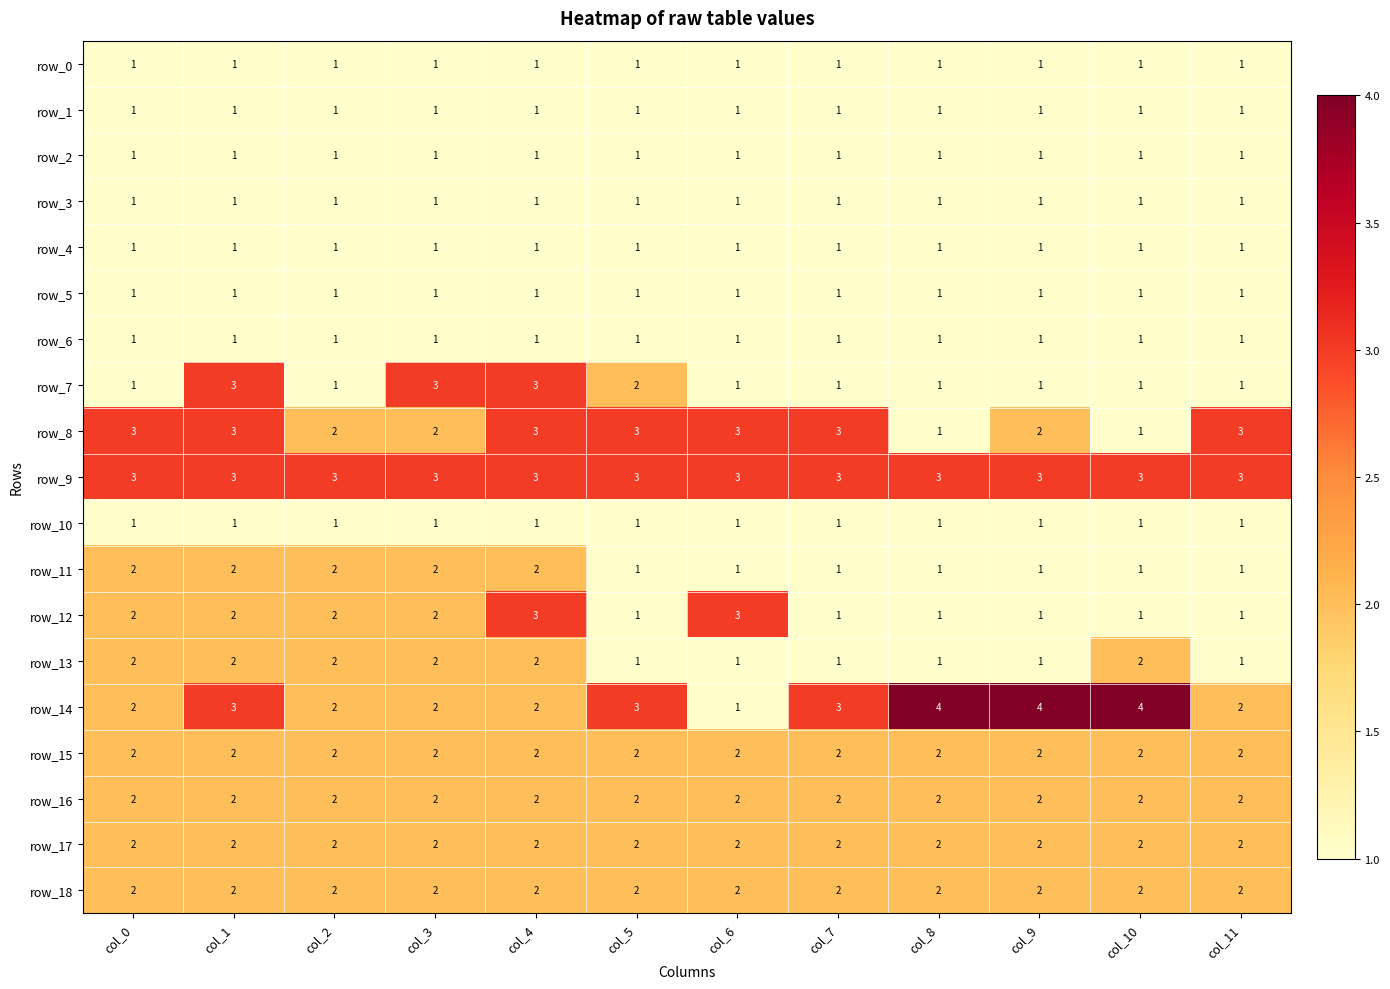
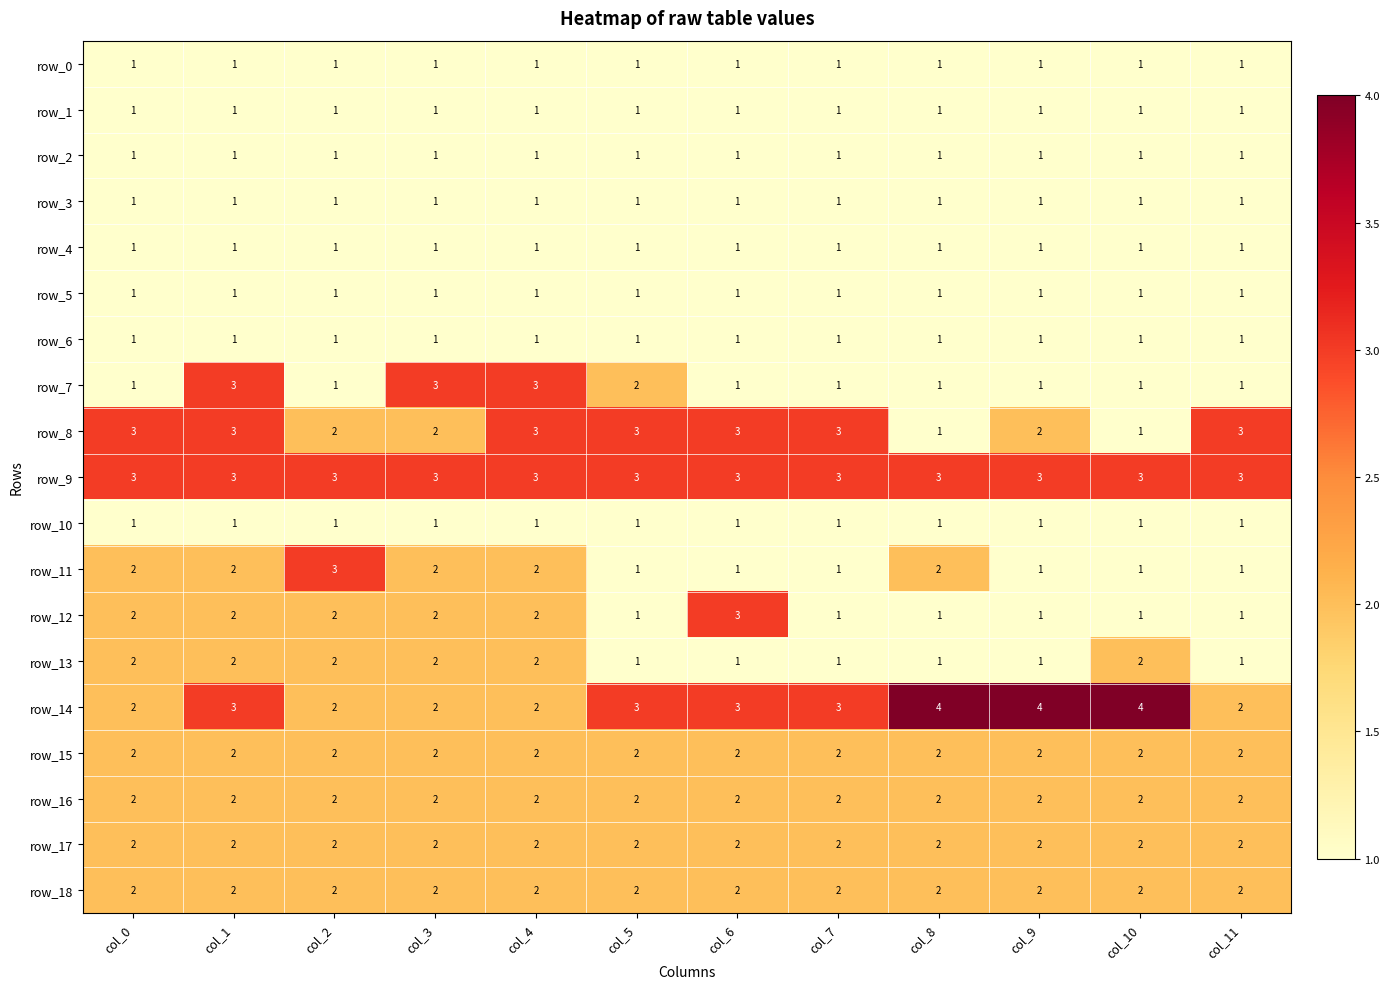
  {
    "row_11": {
      "col_0": 2,
      "col_1": 2,
-     "col_2": 2,
+     "col_2": 3,
      "col_3": 2,
      "col_4": 2,
      "col_5": 1,
      "col_6": 1,
      "col_7": 1,
-     "col_8": 1,
+     "col_8": 2,
      "col_9": 1,
      "col_10": 1,
      "col_11": 1
    },
    "row_12": {
      "col_0": 2,
      "col_1": 2,
      "col_2": 2,
      "col_3": 2,
-     "col_4": 3,
+     "col_4": 2,
      "col_5": 1,
      "col_6": 3,
      "col_7": 1,
      "col_8": 1,
      "col_9": 1,
      "col_10": 1,
      "col_11": 1
    },
    "row_14": {
      "col_0": 2,
      "col_1": 3,
      "col_2": 2,
      "col_3": 2,
      "col_4": 2,
      "col_5": 3,
-     "col_6": 1,
+     "col_6": 3,
      "col_7": 3,
      "col_8": 4,
      "col_9": 4,
      "col_10": 4,
      "col_11": 2
    }
  }
